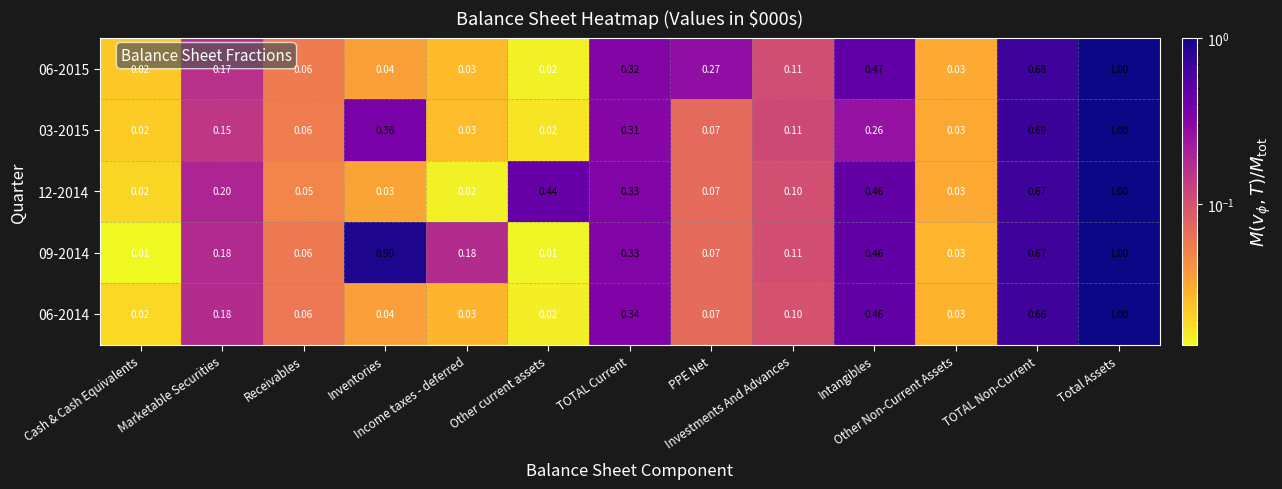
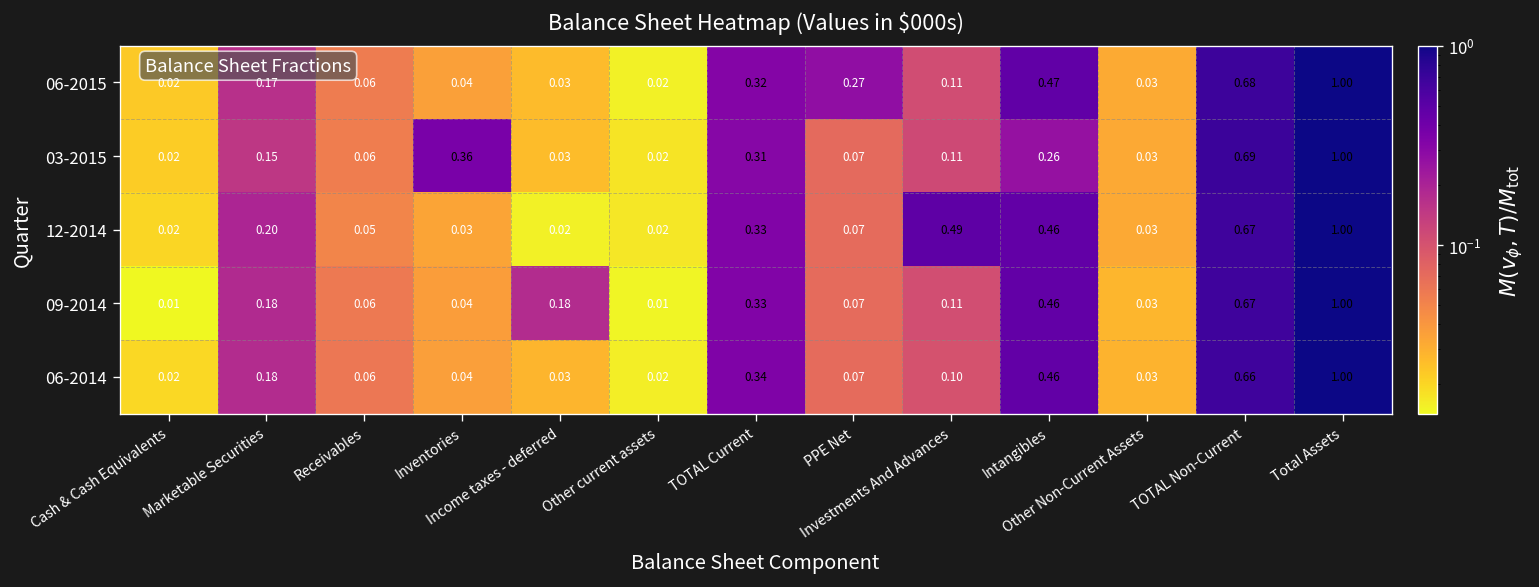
  {
    "06-2015": {
      "Inventories": 0.04,
      "Income taxes - deferred": 0.03,
      "Other current assets": 0.02,
      "TOTAL Current": 0.32,
      "PPE Net": 0.27,
      "Investments And Advances": 0.11,
      "Intangibles": 0.47,
      "Other Non-Current Assets": 0.03,
      "TOTAL Non-Current": 0.68,
      "Total Assets": 1.00
    },
    "03-2015": {
      "Cash & Cash Equivalents": 0.02,
      "Marketable Securities": 0.15,
      "Receivables": 0.06,
      "Inventories": 0.36,
      "Income taxes - deferred": 0.03,
      "Other current assets": 0.02,
      "TOTAL Current": 0.31,
      "PPE Net": 0.07,
      "Investments And Advances": 0.11,
      "Intangibles": 0.26,
      "Other Non-Current Assets": 0.03,
      "TOTAL Non-Current": 0.69,
      "Total Assets": 1.00
    },
    "12-2014": {
      "Cash & Cash Equivalents": 0.02,
      "Marketable Securities": 0.20,
      "Receivables": 0.05,
      "Inventories": 0.03,
      "Income taxes - deferred": 0.02,
-     "Other current assets": 0.44,
+     "Other current assets": 0.02,
      "TOTAL Current": 0.33,
      "PPE Net": 0.07,
-     "Investments And Advances": 0.10,
+     "Investments And Advances": 0.49,
      "Intangibles": 0.46,
      "Other Non-Current Assets": 0.03,
      "TOTAL Non-Current": 0.67,
      "Total Assets": 1.00
    },
    "09-2014": {
      "Cash & Cash Equivalents": 0.01,
      "Marketable Securities": 0.18,
      "Receivables": 0.06,
-     "Inventories": 0.90,
+     "Inventories": 0.04,
      "Income taxes - deferred": 0.18,
      "Other current assets": 0.01,
      "TOTAL Current": 0.33,
      "PPE Net": 0.07,
      "Investments And Advances": 0.11,
      "Intangibles": 0.46,
      "Other Non-Current Assets": 0.03,
      "TOTAL Non-Current": 0.67,
      "Total Assets": 1.00
    },
    "06-2014": {
      "Cash & Cash Equivalents": 0.02,
      "Marketable Securities": 0.18,
      "Receivables": 0.06,
      "Inventories": 0.04,
      "Income taxes - deferred": 0.03,
      "Other current assets": 0.02,
      "TOTAL Current": 0.34,
      "PPE Net": 0.07,
      "Investments And Advances": 0.10,
      "Intangibles": 0.46,
      "Other Non-Current Assets": 0.03,
      "TOTAL Non-Current": 0.66,
      "Total Assets": 1.00
    }
  }
